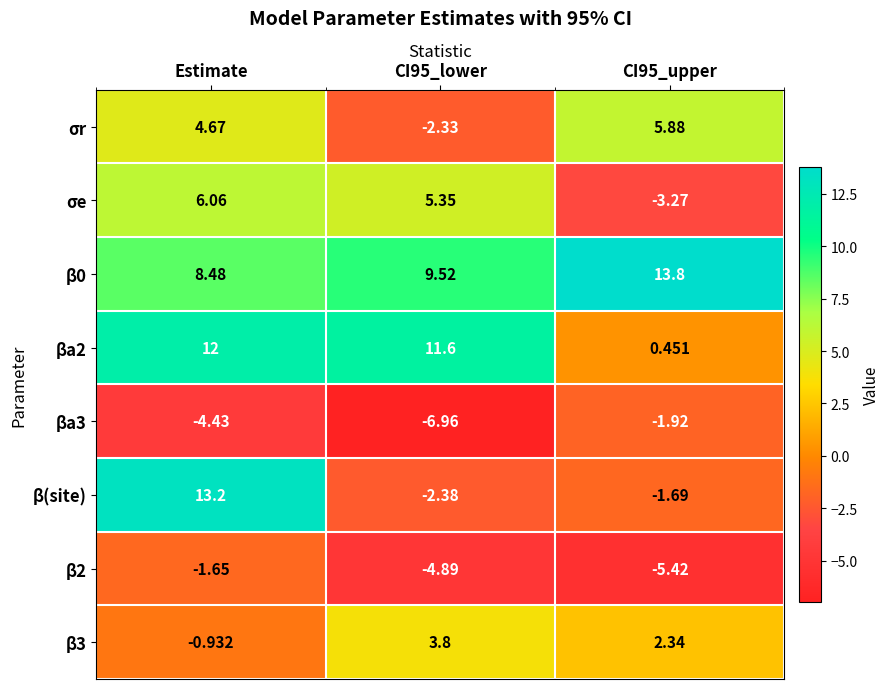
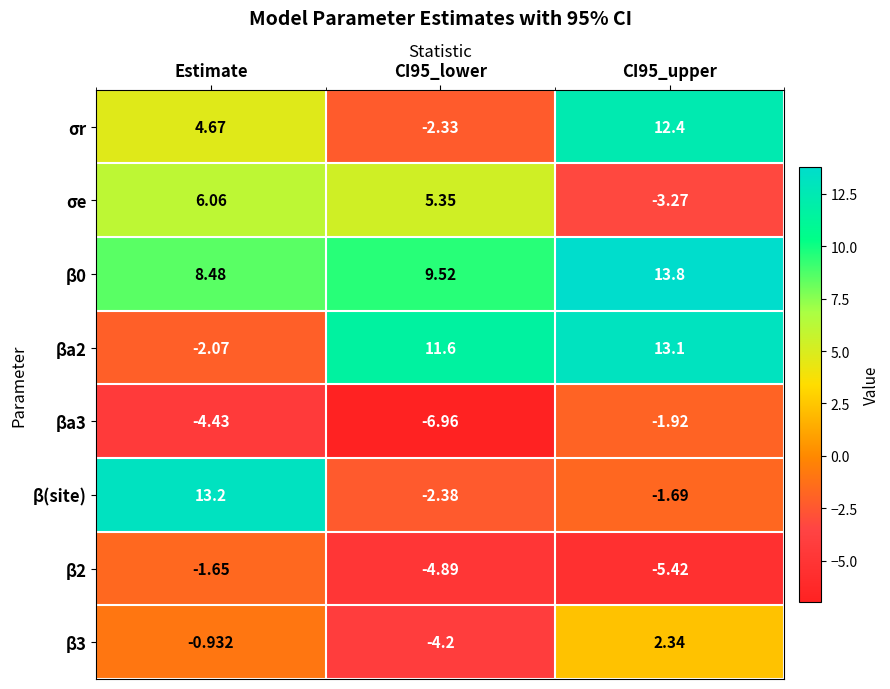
  {
    "σr": {
      "Estimate": 4.67,
      "CI95_lower": -2.33,
-     "CI95_upper": 5.88
+     "CI95_upper": 12.4
    },
    "σe": {
      "Estimate": 6.06,
      "CI95_lower": 5.35,
      "CI95_upper": -3.27
    },
    "β0": {
      "Estimate": 8.48,
      "CI95_lower": 9.52,
      "CI95_upper": 13.8
    },
    "βa2": {
-     "Estimate": 12,
+     "Estimate": -2.07,
      "CI95_lower": 11.6,
-     "CI95_upper": 0.451
+     "CI95_upper": 13.1
    },
    "βa3": {
      "Estimate": -4.43,
      "CI95_lower": -6.96,
      "CI95_upper": -1.92
    },
    "β(site)": {
      "Estimate": 13.2,
      "CI95_lower": -2.38,
      "CI95_upper": -1.69
    },
    "β2": {
      "Estimate": -1.65,
      "CI95_lower": -4.89,
      "CI95_upper": -5.42
    },
    "β3": {
      "Estimate": -0.932,
-     "CI95_lower": 3.8,
+     "CI95_lower": -4.2,
      "CI95_upper": 2.34
    }
  }
